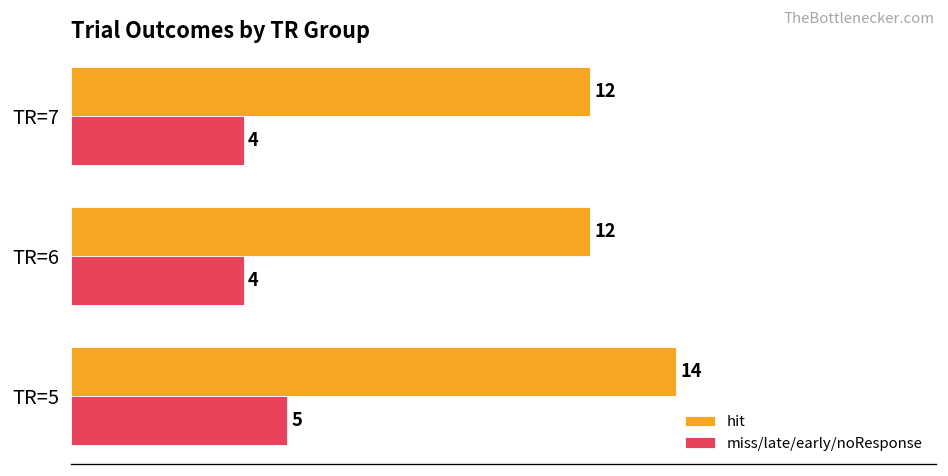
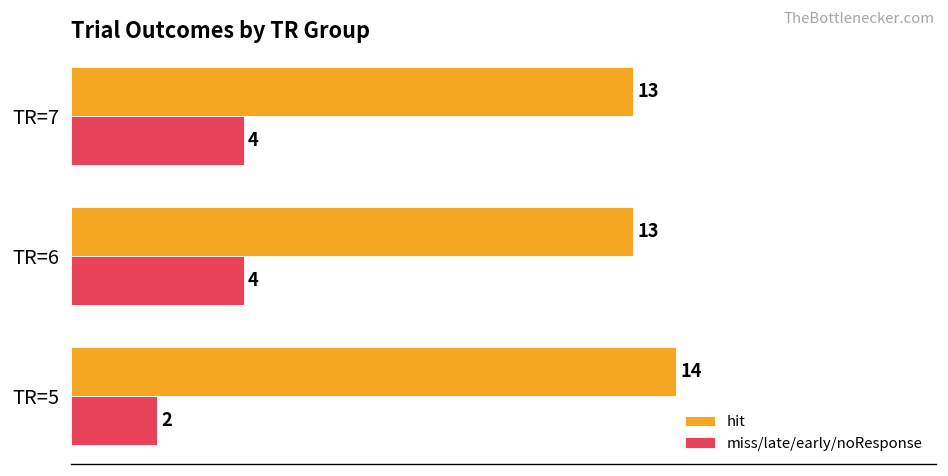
  {
    "hit": {
-     "TR=7": 12,
-     "TR=6": 12,
+     "TR=7": 13,
+     "TR=6": 13,
      "TR=5": 14
    },
    "miss/late/early/noResponse": {
      "TR=7": 4,
      "TR=6": 4,
-     "TR=5": 5
+     "TR=5": 2
    }
  }
